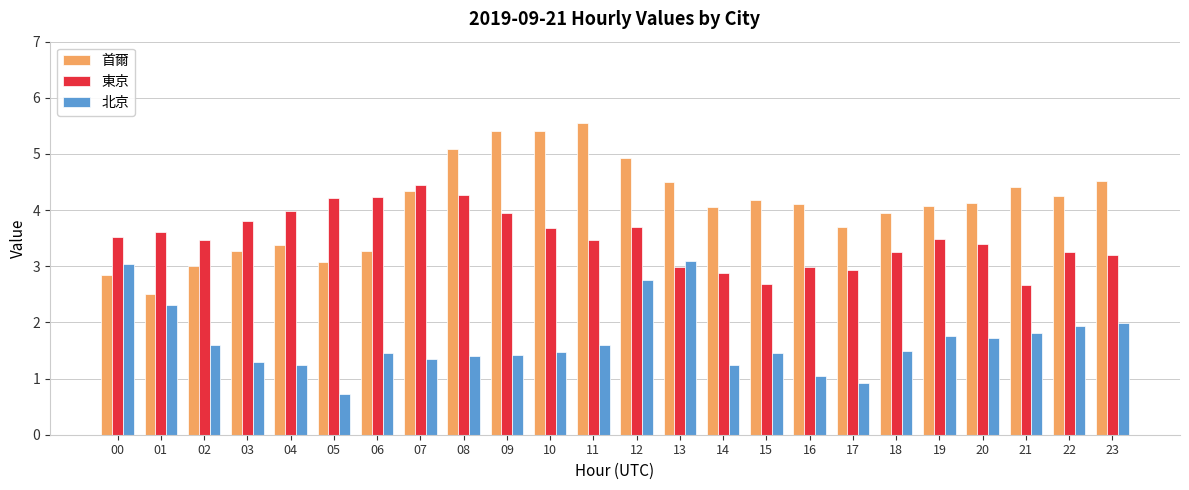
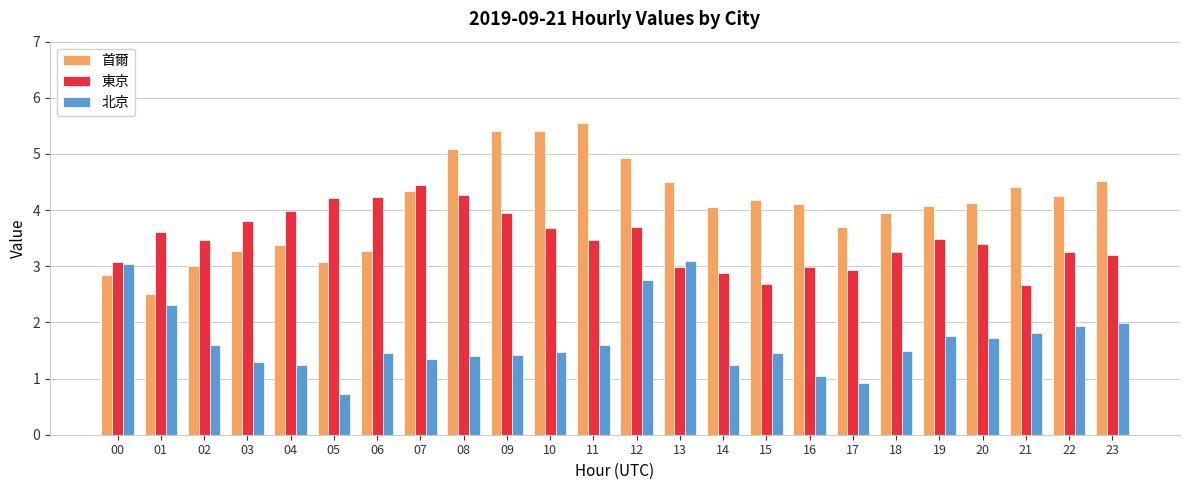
  {
    "首爾": {
      "00": 2.8,
      "01": 2.5,
      "02": 3.0,
      "03": 3.3,
      "04": 3.4,
      "05": 3.1,
      "06": 3.3,
      "07": 4.3,
      "08": 5.1,
      "09": 5.4,
      "10": 5.4,
      "11": 5.5,
      "12": 4.9,
      "13": 4.5,
      "14": 4.1,
      "15": 4.2,
      "16": 4.1,
      "17": 3.7,
      "18": 4.0,
      "19": 4.1,
      "20": 4.1,
      "21": 4.4,
      "22": 4.3,
      "23": 4.5
    },
    "東京": {
-     "00": 3.5,
+     "00": 3.1,
      "01": 3.6,
      "02": 3.5,
      "03": 3.8,
      "04": 4.0,
      "05": 4.2,
      "06": 4.2,
      "07": 4.4,
      "08": 4.3,
      "09": 4.0,
      "10": 3.7,
      "11": 3.5,
      "12": 3.7,
      "13": 3.0,
      "14": 2.9,
      "15": 2.7,
      "16": 3.0,
      "17": 2.9,
      "18": 3.3,
      "19": 3.5,
      "20": 3.4,
      "21": 2.7,
      "22": 3.3,
      "23": 3.2
    },
    "北京": {
      "00": 3.0,
      "01": 2.3,
      "02": 1.6,
      "03": 1.3,
      "04": 1.2,
      "05": 0.7,
      "06": 1.4,
      "07": 1.4,
      "08": 1.4,
      "09": 1.4,
      "10": 1.5,
      "11": 1.6,
      "12": 2.8,
      "13": 3.1,
      "14": 1.2,
      "15": 1.5,
      "16": 1.1,
      "17": 0.9,
      "18": 1.5,
      "19": 1.8,
      "20": 1.7,
      "21": 1.8,
      "22": 1.9,
      "23": 2.0
    }
  }
